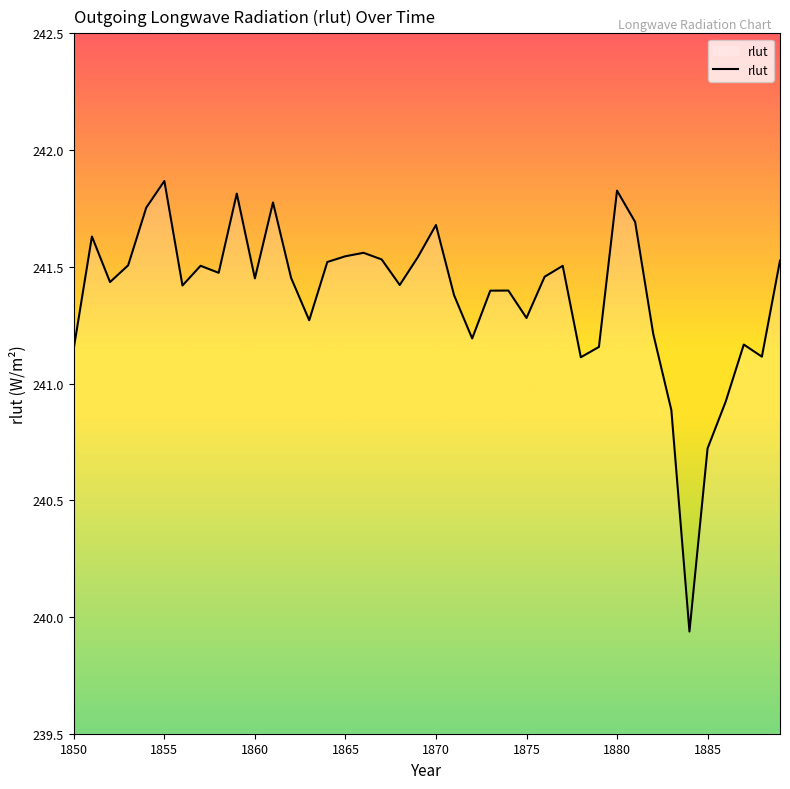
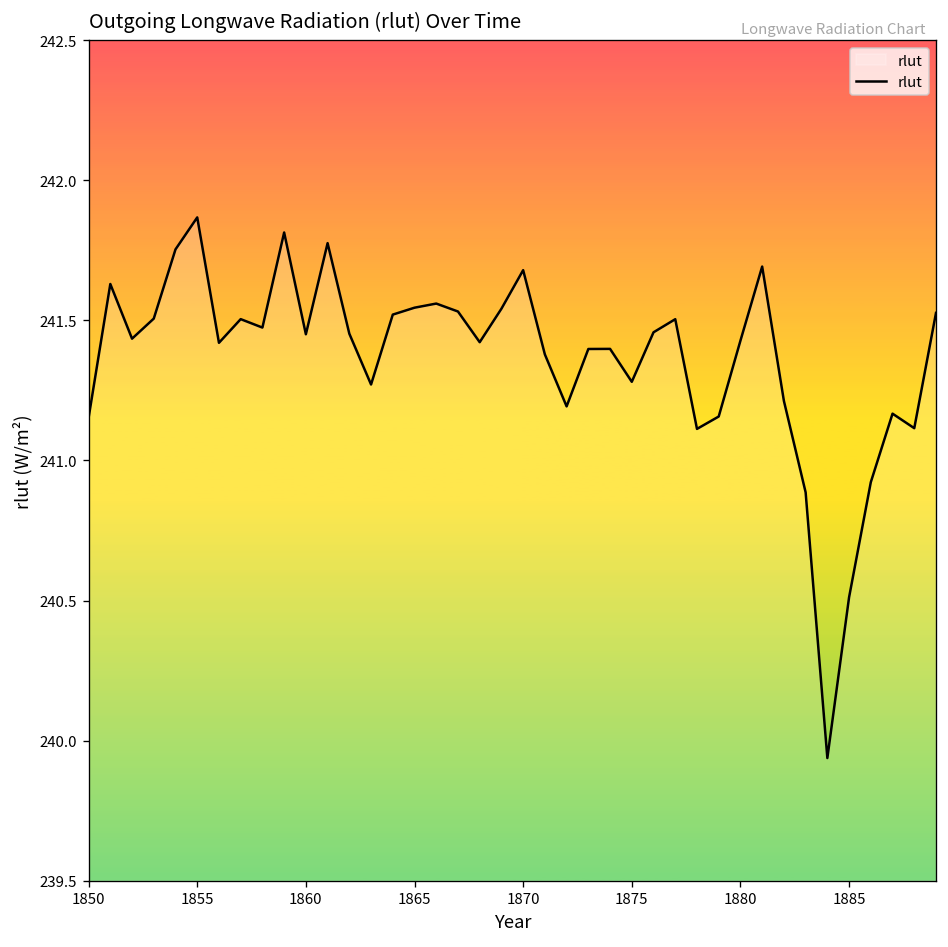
  {
    "1850": 241.15,
    "1855": 241.87,
    "1860": 241.45,
    "1865": 241.55,
    "1870": 241.68,
    "1875": 241.28,
-   "1880": 241.83,
-   "1885": 240.72
+   "1880": 241.43,
+   "1885": 240.51
  }
